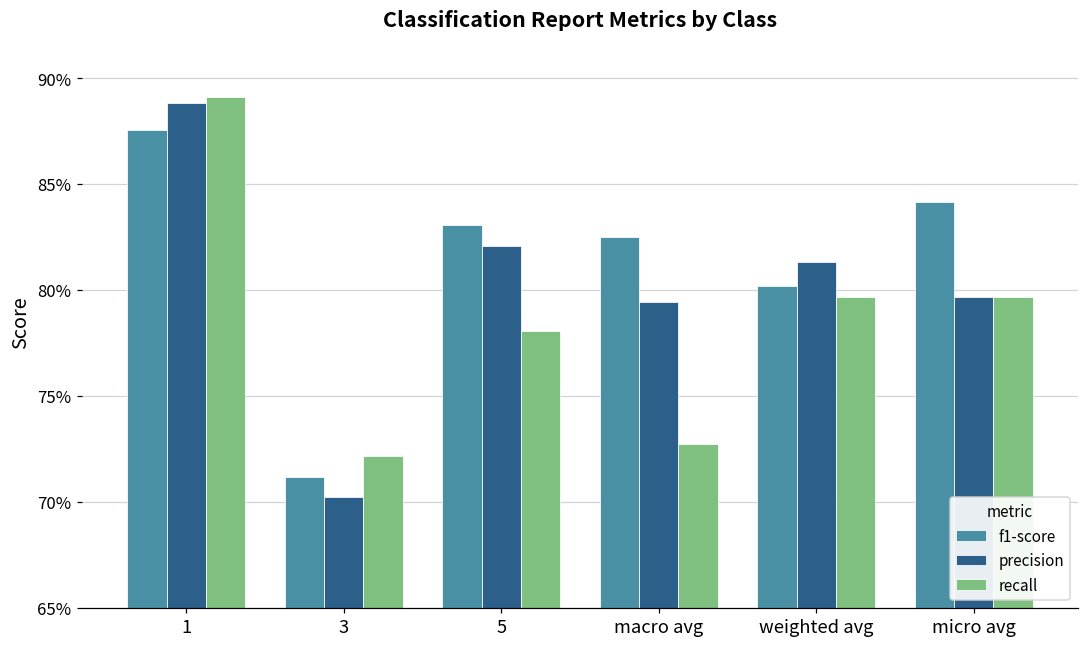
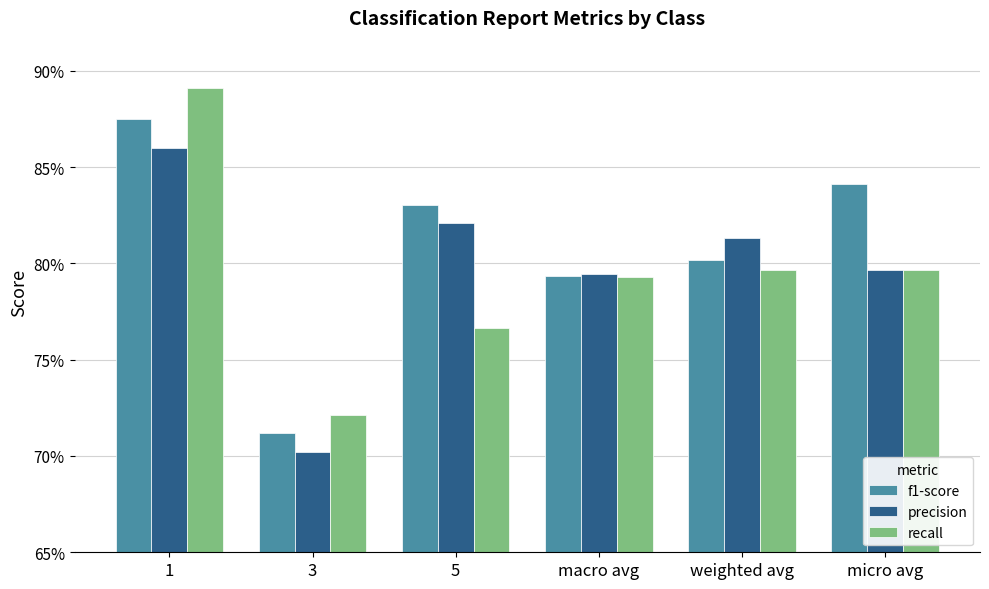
  {
    "f1-score": {
      "1": "87.5%",
      "3": "71.2%",
      "5": "83.0%",
-     "macro avg": "82.5%",
+     "macro avg": "79.3%",
      "weighted avg": "80.2%",
      "micro avg": "84.1%"
    },
    "precision": {
-     "1": "88.8%",
+     "1": "86.0%",
      "3": "70.2%",
      "5": "82.1%",
      "macro avg": "79.4%",
      "weighted avg": "81.3%",
      "micro avg": "79.7%"
    },
    "recall": {
      "1": "89.1%",
      "3": "72.1%",
-     "5": "78.1%",
-     "macro avg": "72.7%",
+     "5": "76.7%",
+     "macro avg": "79.3%",
      "weighted avg": "79.7%",
      "micro avg": "79.7%"
    }
  }
